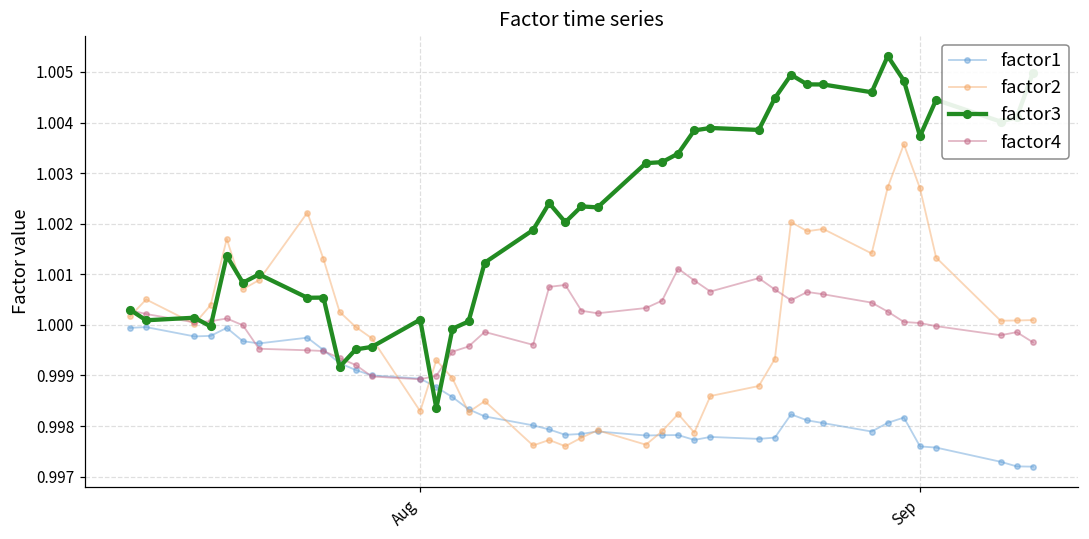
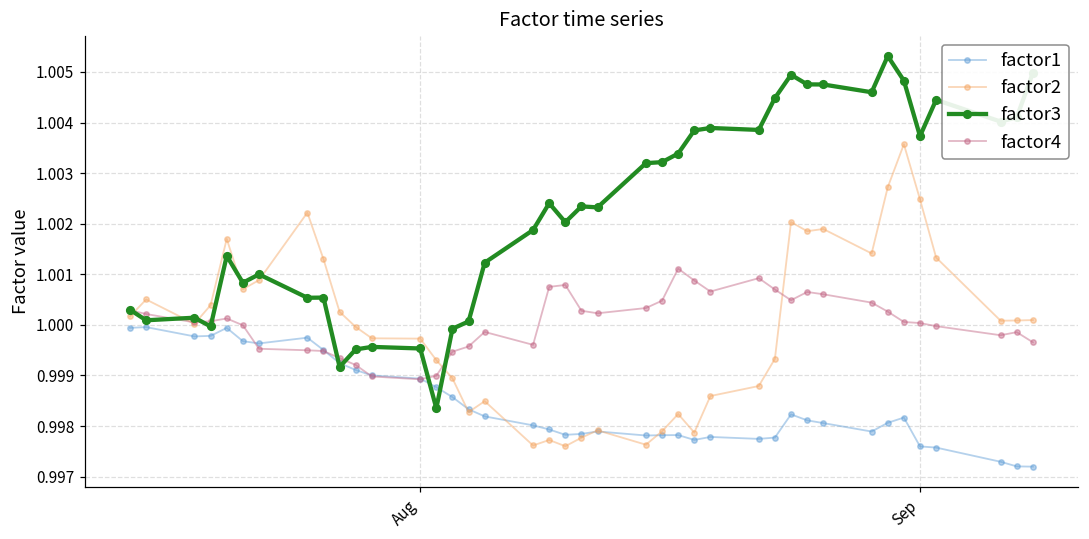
  {
    "factor1": {
      "Sep": 0.9976
    },
    "factor2": {
-     "Aug": 0.9983,
-     "Sep": 1.0027
+     "Aug": 0.9997,
+     "Sep": 1.0025
    },
    "factor3": {
-     "Aug": 1.0001,
+     "Aug": 0.9995,
      "Sep": 1.0037
    },
    "factor4": {
      "Sep": 1.0000
    }
  }
